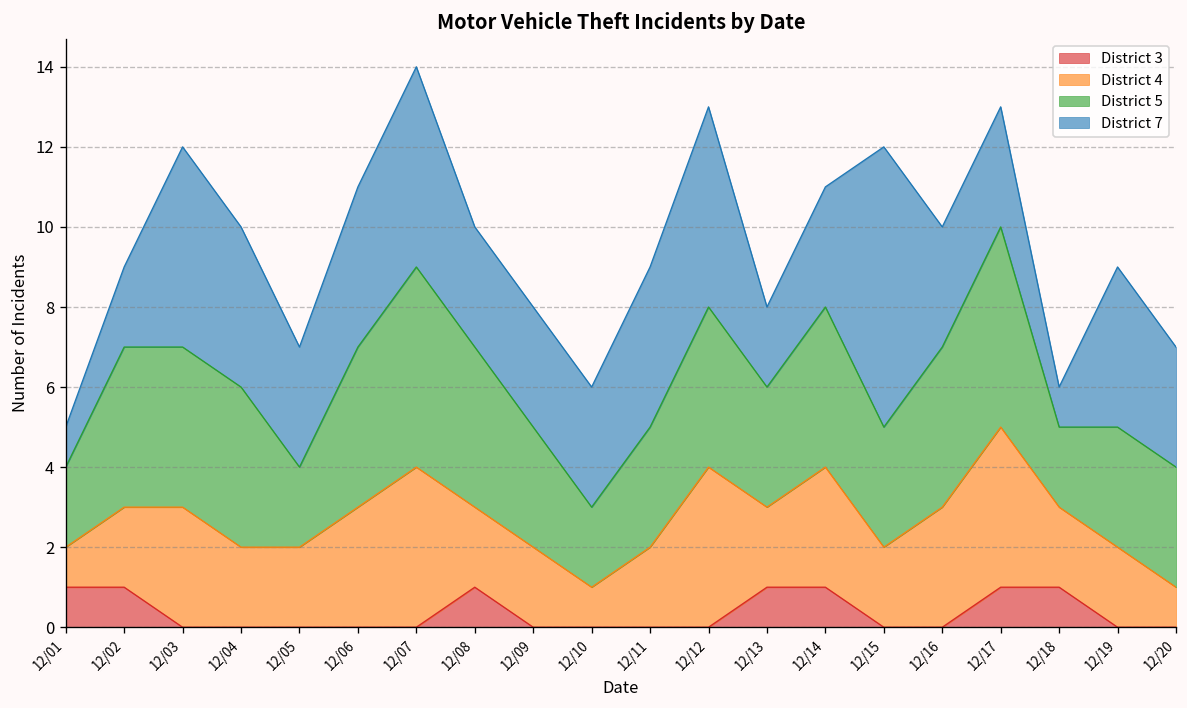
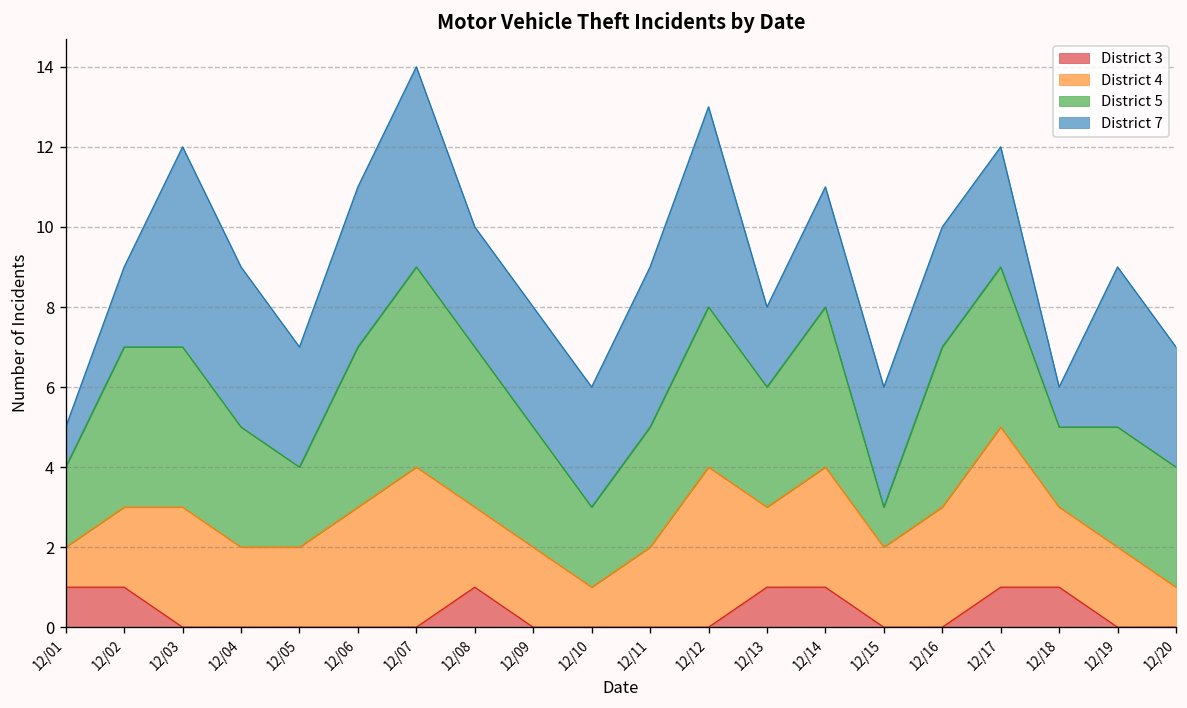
  {
    "District 3": {
      "12/01": 1,
      "12/02": 1,
      "12/03": 0,
      "12/04": 0,
      "12/05": 0,
      "12/06": 0,
      "12/07": 0,
      "12/08": 1,
      "12/09": 0,
      "12/10": 0,
      "12/11": 0,
      "12/12": 0,
      "12/13": 1,
      "12/14": 1,
      "12/15": 0,
      "12/16": 0,
      "12/17": 1,
      "12/18": 1,
      "12/19": 0,
      "12/20": 0
    },
    "District 4": {
      "12/01": 2,
      "12/02": 3,
      "12/03": 3,
      "12/04": 2,
      "12/05": 2,
      "12/06": 3,
      "12/07": 4,
      "12/08": 3,
      "12/09": 2,
      "12/10": 1,
      "12/11": 2,
      "12/12": 4,
      "12/13": 3,
      "12/14": 4,
      "12/15": 2,
      "12/16": 3,
      "12/17": 5,
      "12/18": 3,
      "12/19": 2,
      "12/20": 1
    },
    "District 5": {
      "12/01": 4,
      "12/02": 7,
      "12/03": 7,
-     "12/04": 4,
+     "12/04": 3,
      "12/05": 4,
      "12/06": 7,
      "12/07": 9,
      "12/08": 7,
      "12/09": 5,
      "12/10": 3,
      "12/11": 5,
      "12/12": 8,
      "12/13": 6,
      "12/14": 8,
-     "12/15": 3,
+     "12/15": 1,
      "12/16": 7,
-     "12/17": 5,
+     "12/17": 4,
      "12/18": 5,
      "12/19": 5,
      "12/20": 4
    },
    "District 7": {
      "12/01": 5,
      "12/02": 9,
      "12/03": 12,
      "12/05": 7,
      "12/06": 11,
      "12/07": 14,
      "12/08": 10,
      "12/09": 8,
      "12/10": 6,
      "12/11": 9,
      "12/12": 13,
      "12/13": 8,
      "12/14": 11,
-     "12/15": 7,
+     "12/15": 3,
      "12/16": 10,
      "12/18": 6,
      "12/19": 9,
      "12/20": 7
    }
  }
